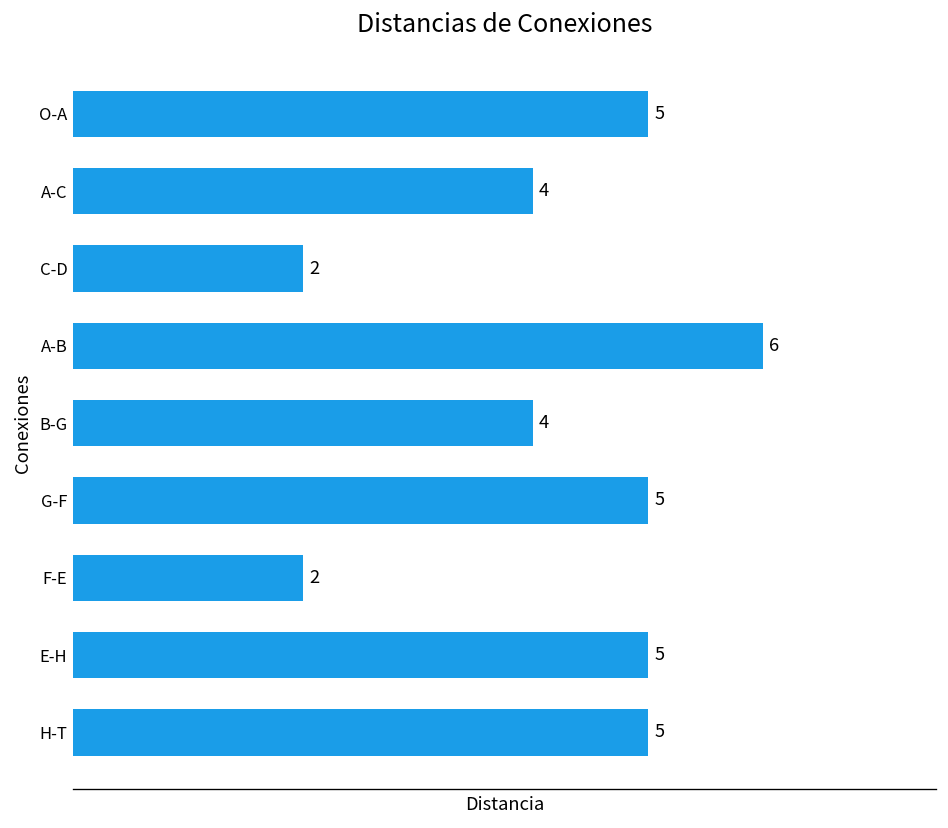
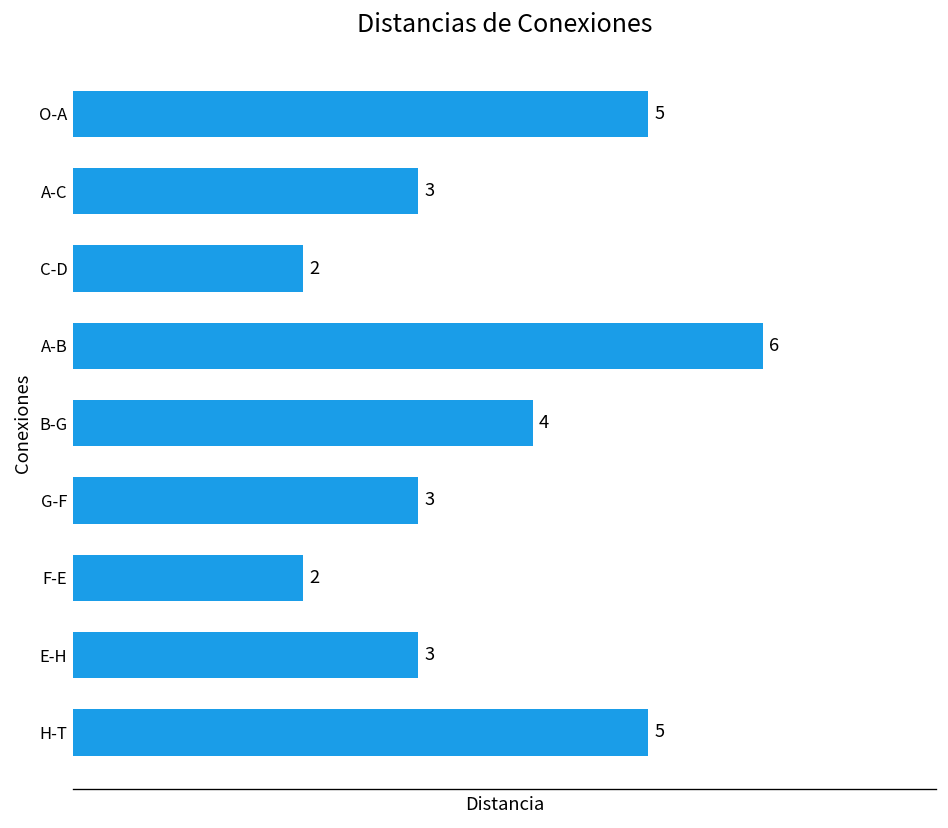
  {
    "O-A": 5,
-   "A-C": 4,
+   "A-C": 3,
    "C-D": 2,
    "A-B": 6,
    "B-G": 4,
-   "G-F": 5,
+   "G-F": 3,
    "F-E": 2,
-   "E-H": 5,
+   "E-H": 3,
    "H-T": 5
  }
